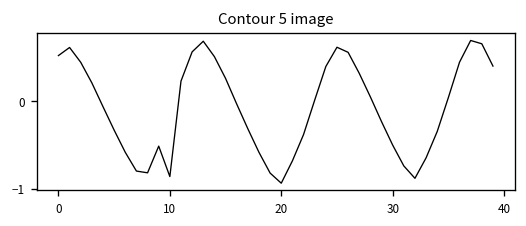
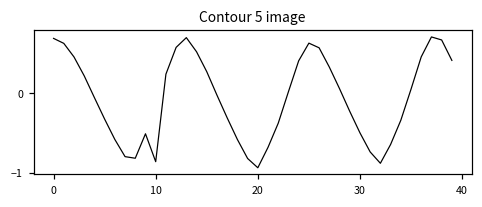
  {
-   "0": 0.5,
+   "0": 0.7,
    "10": -0.9,
    "20": -0.9,
    "30": -0.5
  }
